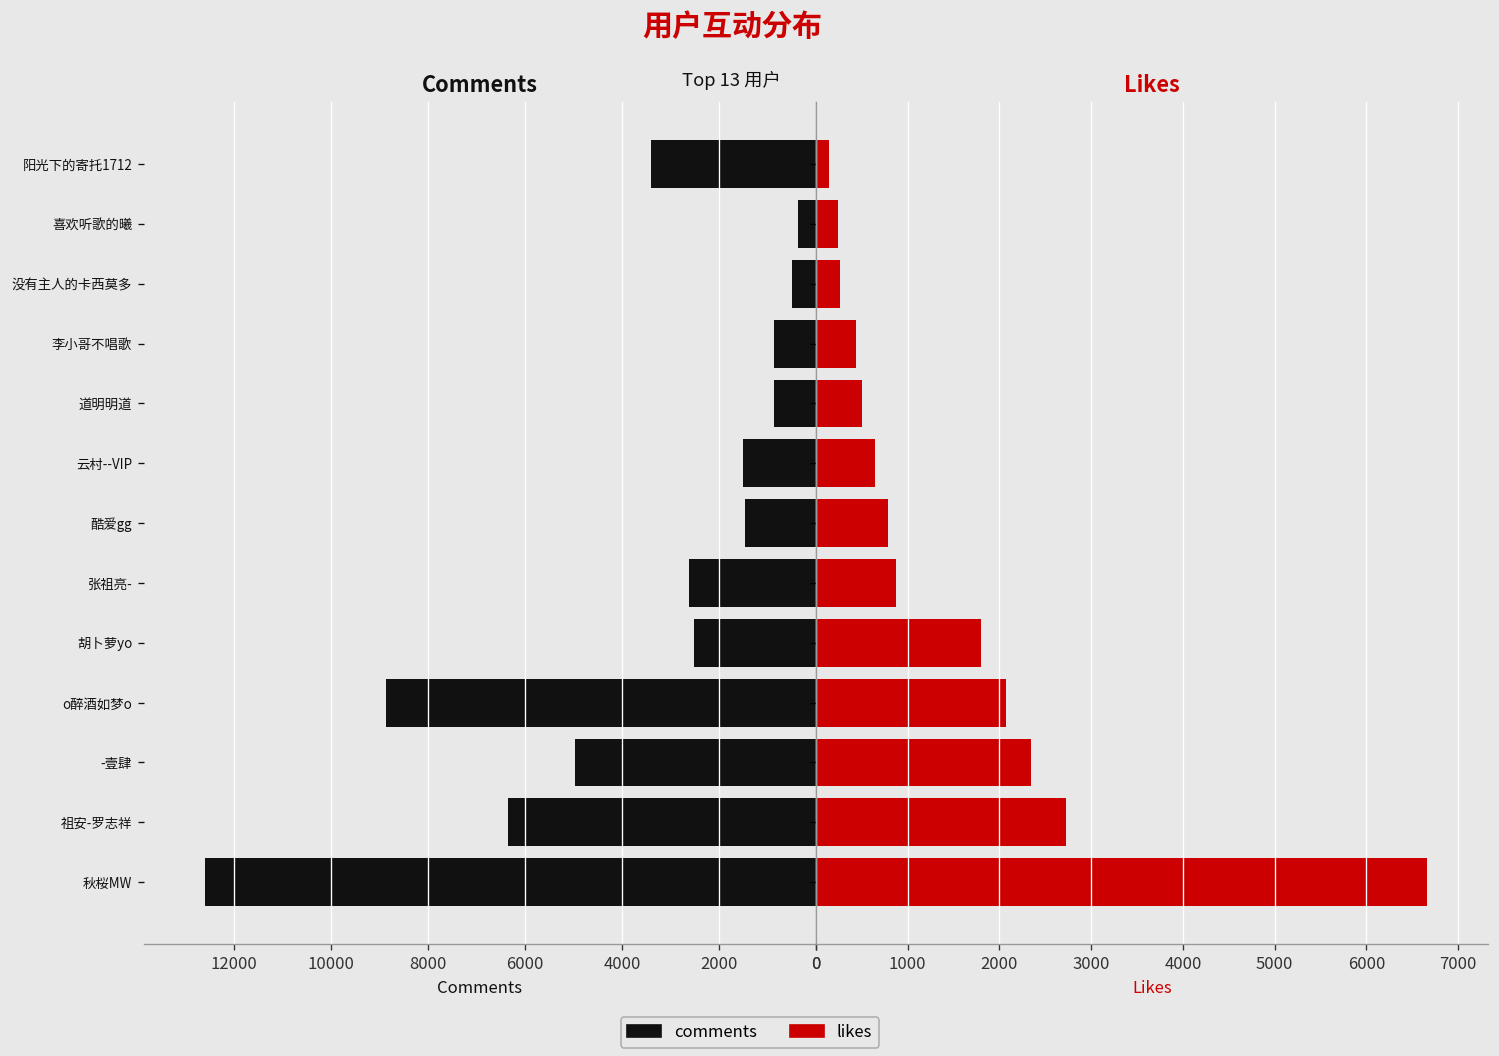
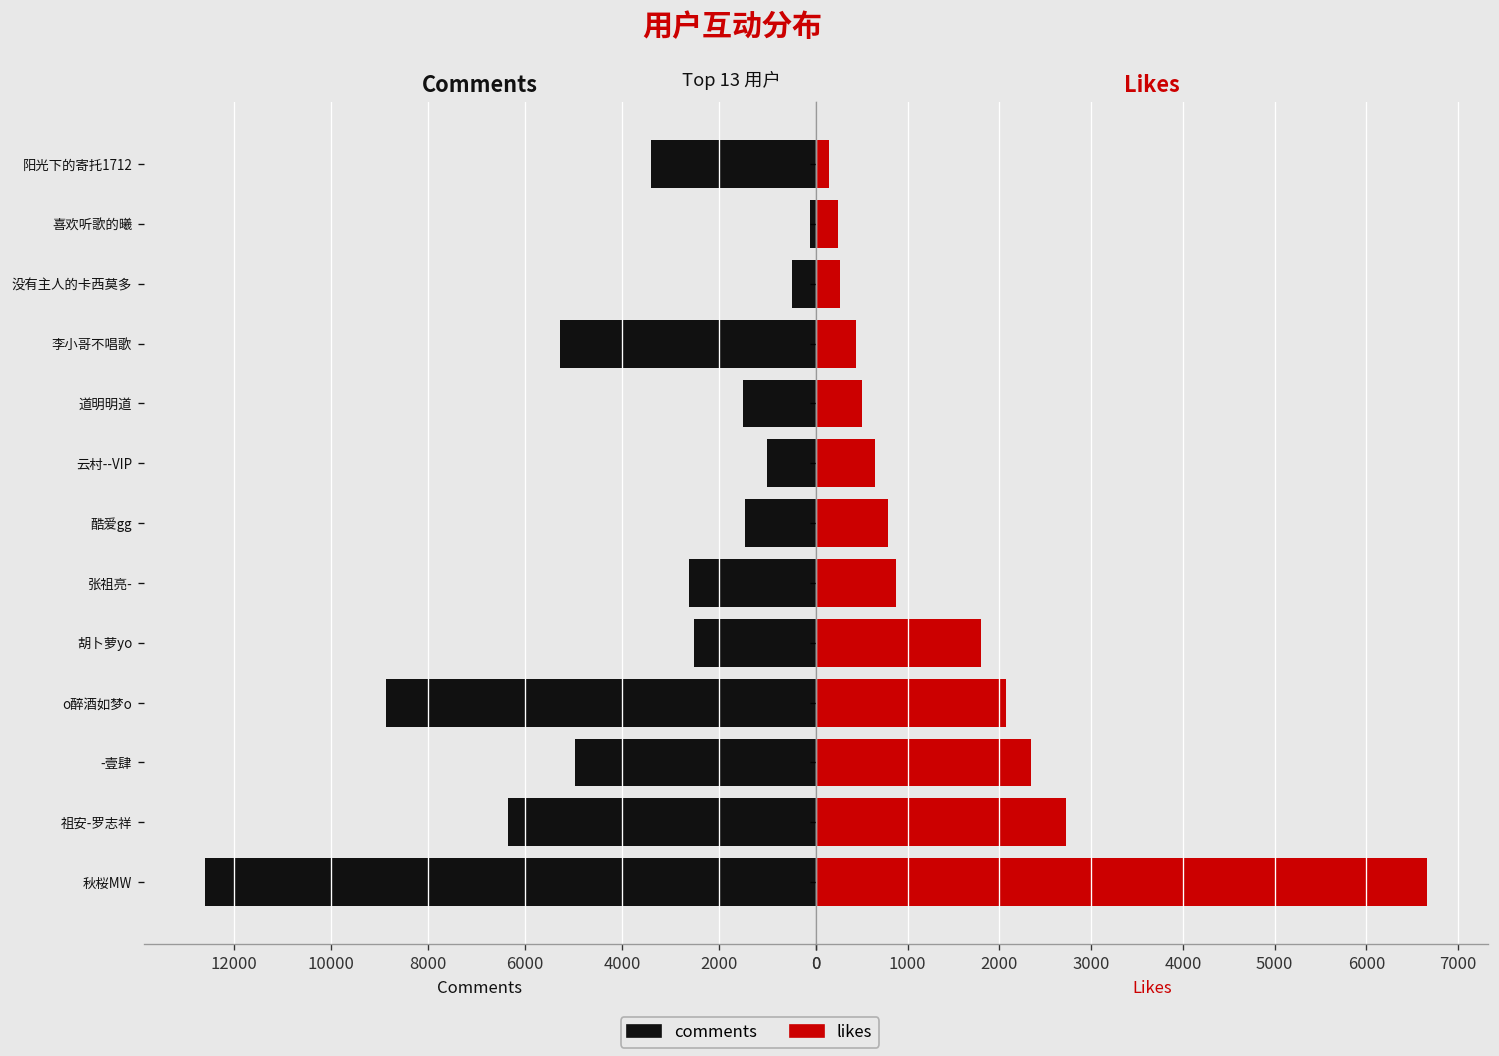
  {
    "Comments": {
      "阳光下的寄托1712": 3400,
-     "喜欢听歌的曦": 400,
+     "喜欢听歌的曦": 100,
      "没有主人的卡西莫多": 500,
-     "李小哥不唱歌": 900,
-     "道明明道": 900,
-     "云村--VIP": 1500,
+     "李小哥不唱歌": 5300,
+     "道明明道": 1500,
+     "云村--VIP": 1000,
      "酷爱gg": 1500,
      "张祖亮-": 2600,
      "胡卜萝yo": 2500,
      "o醉酒如梦o": 8900,
      "-壹肆": 5000,
      "祖安-罗志祥": 6400,
      "秋桜MW": 12600
    }
  }
